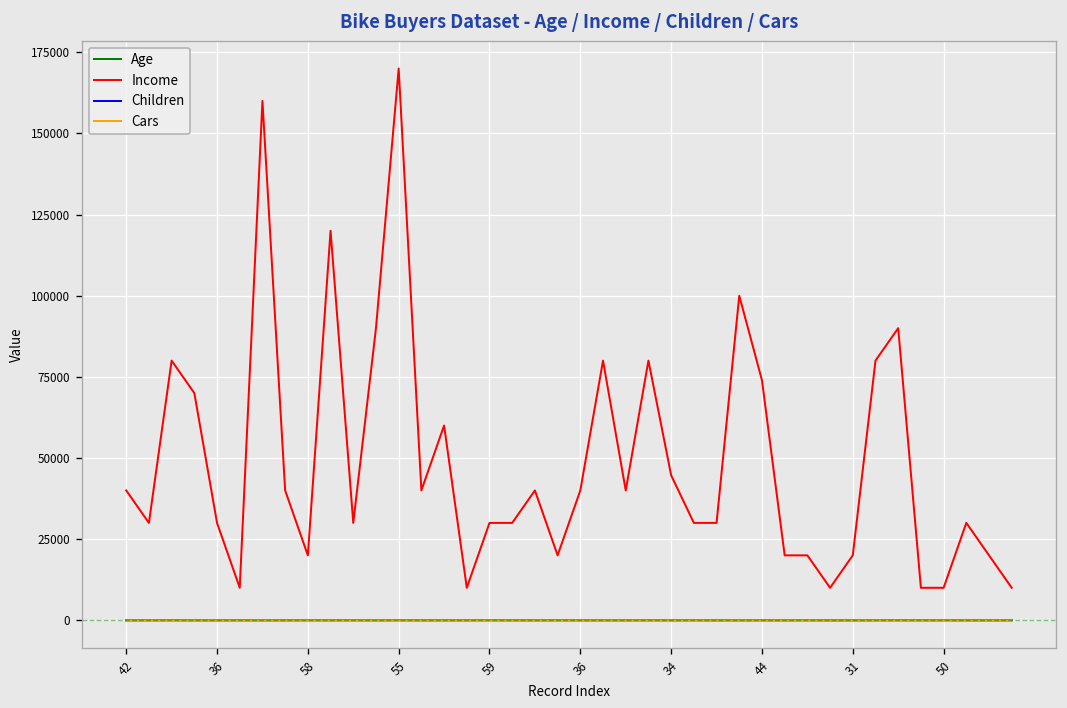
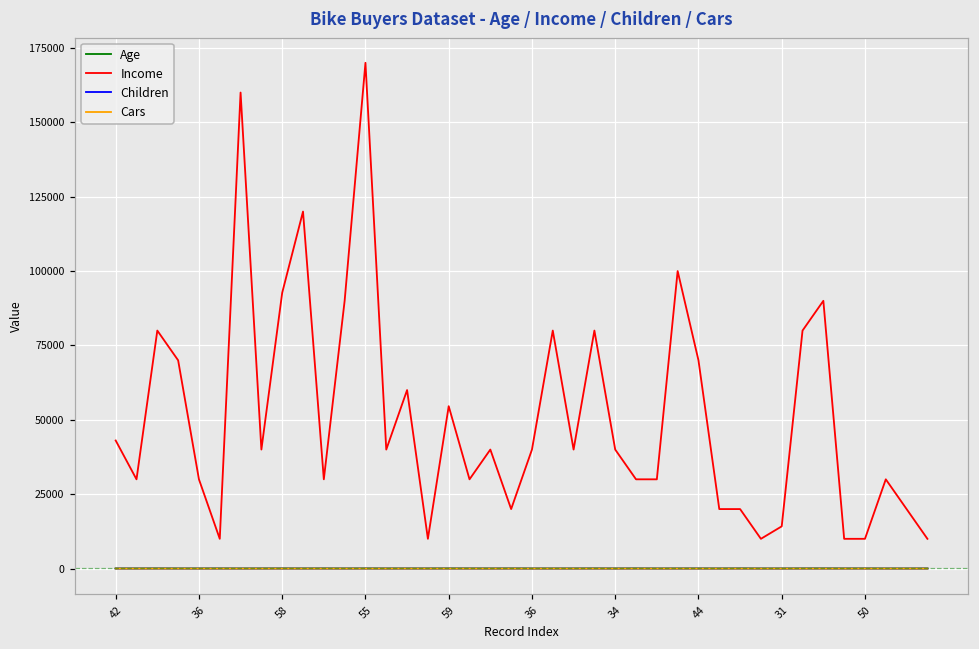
  {
    "Cars": {
      "42": 0,
      "58": 0,
      "59": 0,
      "34": 0,
      "44": 0,
      "31": 0
    },
    "Income": {
-     "42": 40000,
-     "58": 20000,
-     "59": 30000,
-     "34": 45000,
-     "44": 74000,
-     "31": 20000
+     "42": 43000,
+     "58": 93000,
+     "59": 55000,
+     "34": 40000,
+     "44": 70000,
+     "31": 14000
    }
  }
